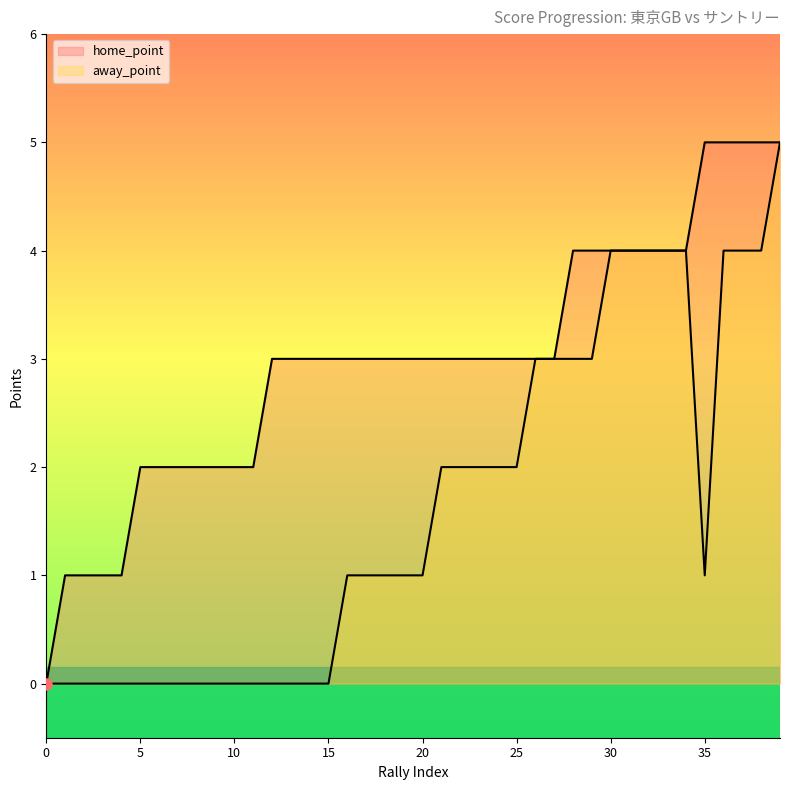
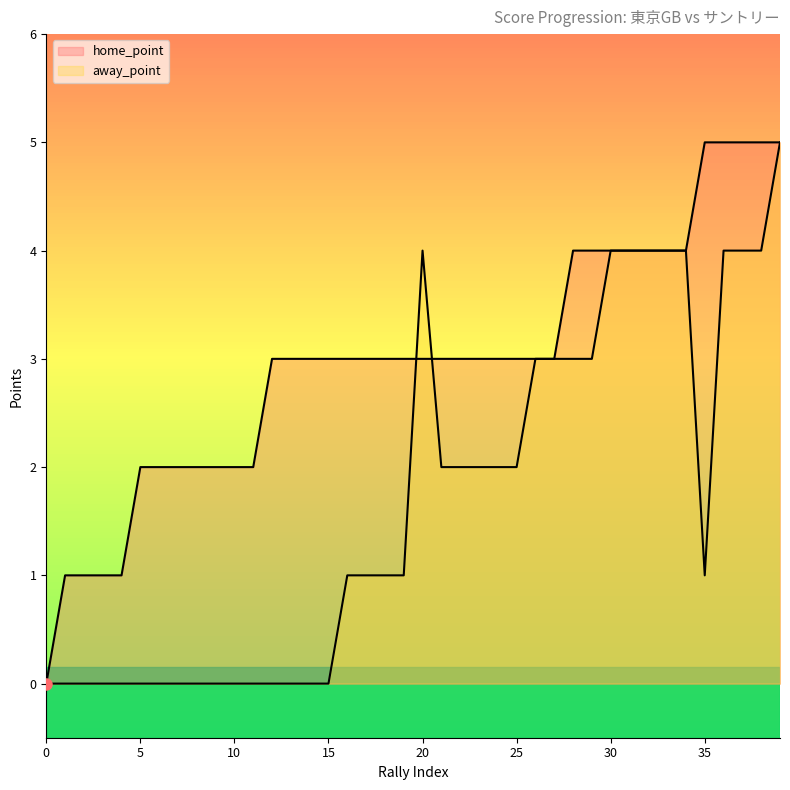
  {
    "away_point": {
-     "20": 1,
+     "20": 4,
      "25": 2,
      "35": 1
    }
  }
